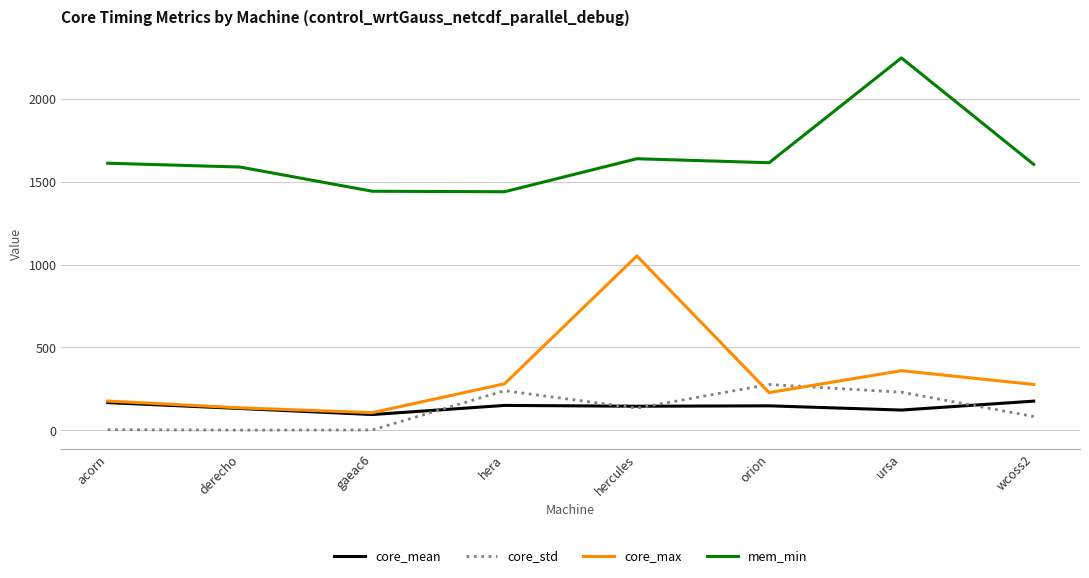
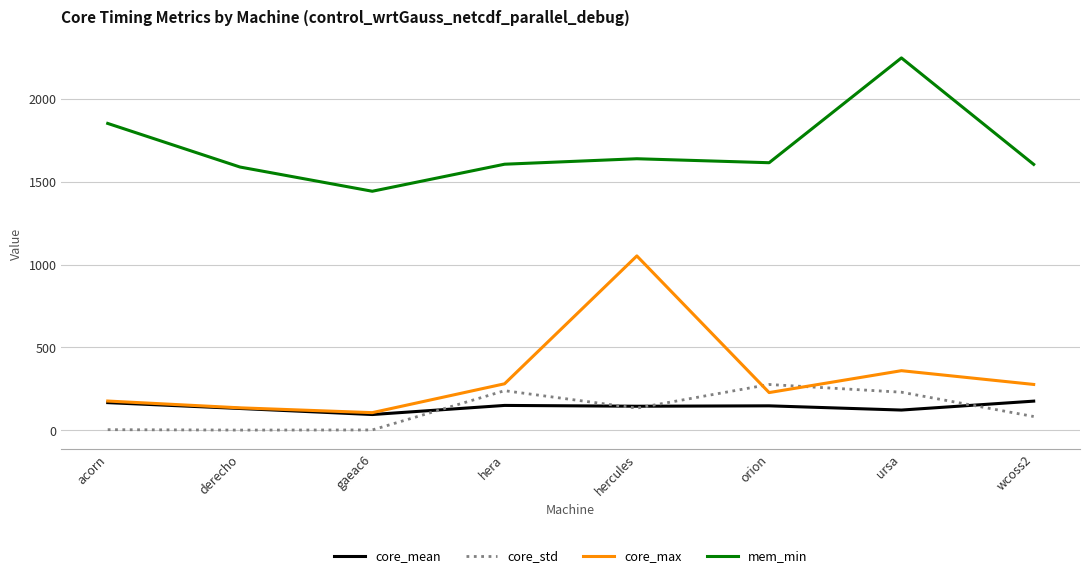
  {
    "core_mean": {
      "hera": 150,
      "orion": 150,
      "ursa": 120,
      "wcoss2": 180
    },
    "core_std": {
      "acorn": 0,
      "derecho": 0,
      "gaeac6": 0,
      "hera": 240,
      "orion": 280,
      "ursa": 230,
      "wcoss2": 80
    },
    "core_max": {
      "hera": 280,
      "hercules": 1050,
      "orion": 230,
      "ursa": 360,
      "wcoss2": 280
    },
    "mem_min": {
-     "acorn": 1610,
+     "acorn": 1850,
      "derecho": 1590,
      "gaeac6": 1440,
-     "hera": 1440,
+     "hera": 1610,
      "hercules": 1640,
      "orion": 1610,
      "ursa": 2250,
      "wcoss2": 1600
    }
  }
